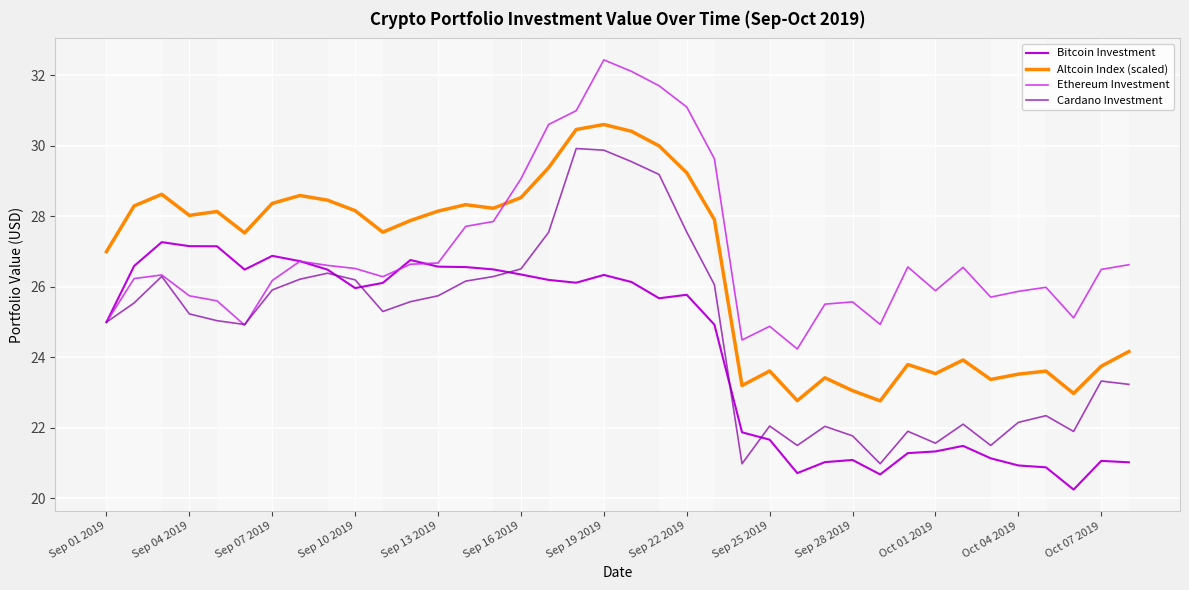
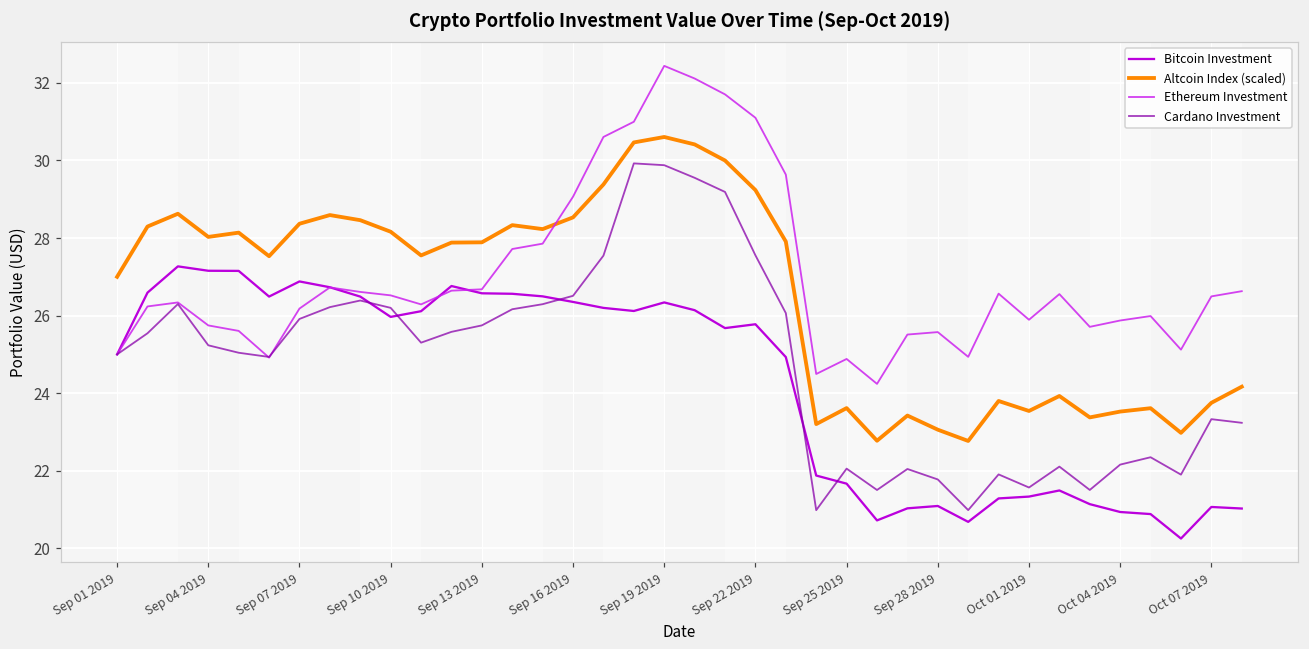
  {
    "Altcoin Index (scaled)": {
      "Sep 01 2019": 27.0,
      "Sep 04 2019": 28.0,
      "Sep 07 2019": 28.4,
      "Sep 10 2019": 28.2,
-     "Sep 13 2019": 28.1,
+     "Sep 13 2019": 27.9,
      "Sep 16 2019": 28.5,
      "Sep 19 2019": 30.6,
      "Sep 22 2019": 29.2,
      "Sep 25 2019": 23.6,
      "Sep 28 2019": 23.1,
      "Oct 01 2019": 23.5,
      "Oct 04 2019": 23.5,
      "Oct 07 2019": 23.8
    },
    "Cardano Investment": {
      "Sep 04 2019": 25.2,
      "Sep 07 2019": 25.9,
      "Sep 10 2019": 26.2,
      "Sep 13 2019": 25.7,
      "Sep 16 2019": 26.5,
      "Sep 19 2019": 29.9,
      "Sep 22 2019": 27.6,
      "Sep 25 2019": 22.1,
      "Sep 28 2019": 21.8,
      "Oct 01 2019": 21.6,
      "Oct 04 2019": 22.2,
      "Oct 07 2019": 23.3
    }
  }
